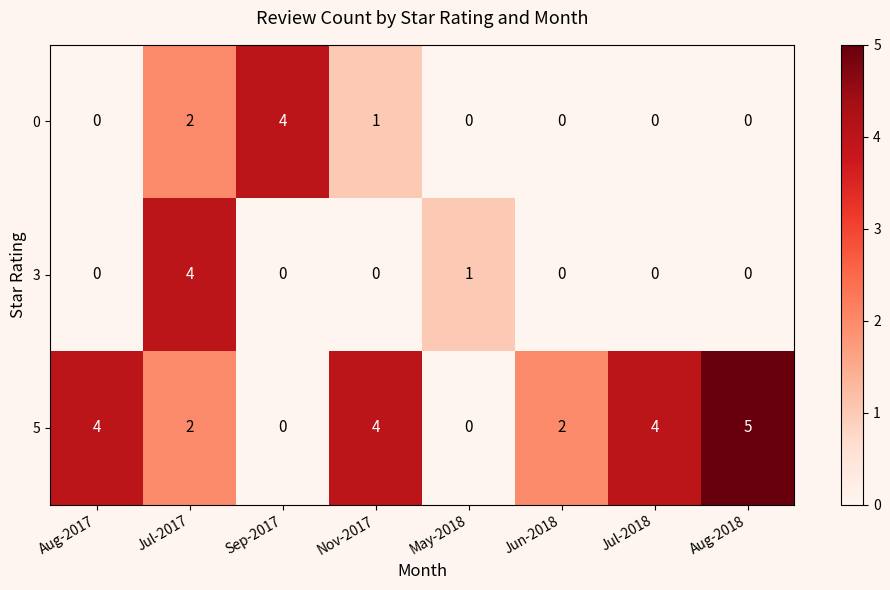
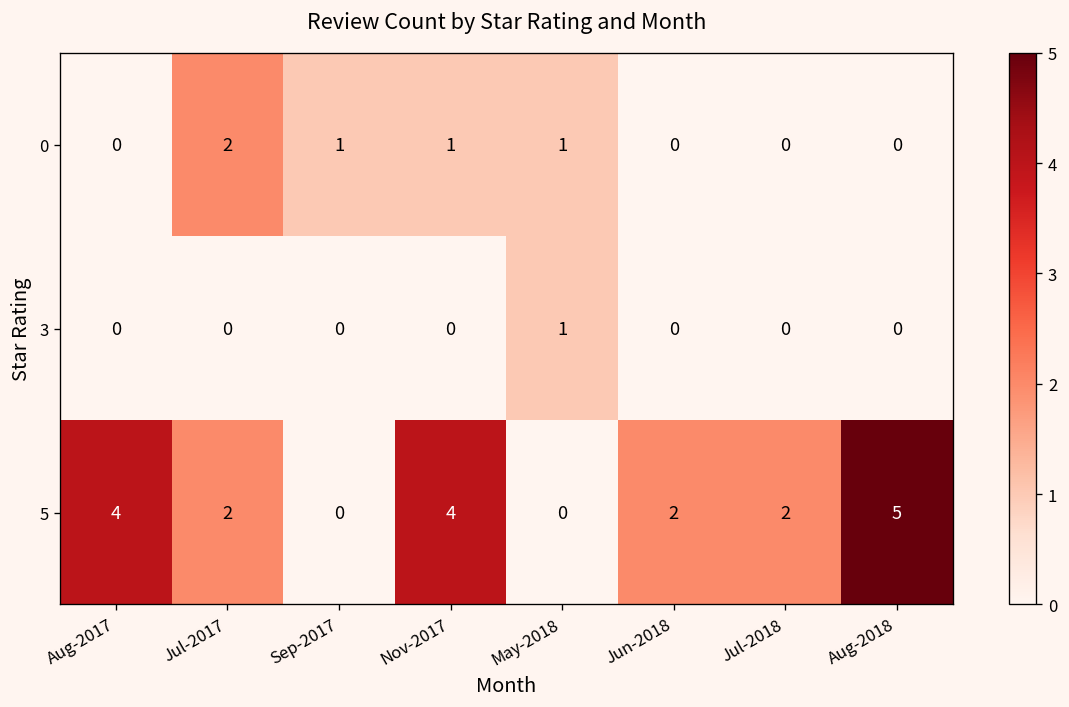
  {
    "0": {
      "Aug-2017": 0,
      "Jul-2017": 2,
-     "Sep-2017": 4,
+     "Sep-2017": 1,
      "Nov-2017": 1,
-     "May-2018": 0,
+     "May-2018": 1,
      "Jun-2018": 0,
      "Jul-2018": 0,
      "Aug-2018": 0
    },
    "3": {
      "Aug-2017": 0,
-     "Jul-2017": 4,
+     "Jul-2017": 0,
      "Sep-2017": 0,
      "Nov-2017": 0,
      "May-2018": 1,
      "Jun-2018": 0,
      "Jul-2018": 0,
      "Aug-2018": 0
    },
    "5": {
      "Aug-2017": 4,
      "Jul-2017": 2,
      "Sep-2017": 0,
      "Nov-2017": 4,
      "May-2018": 0,
      "Jun-2018": 2,
-     "Jul-2018": 4,
+     "Jul-2018": 2,
      "Aug-2018": 5
    }
  }
